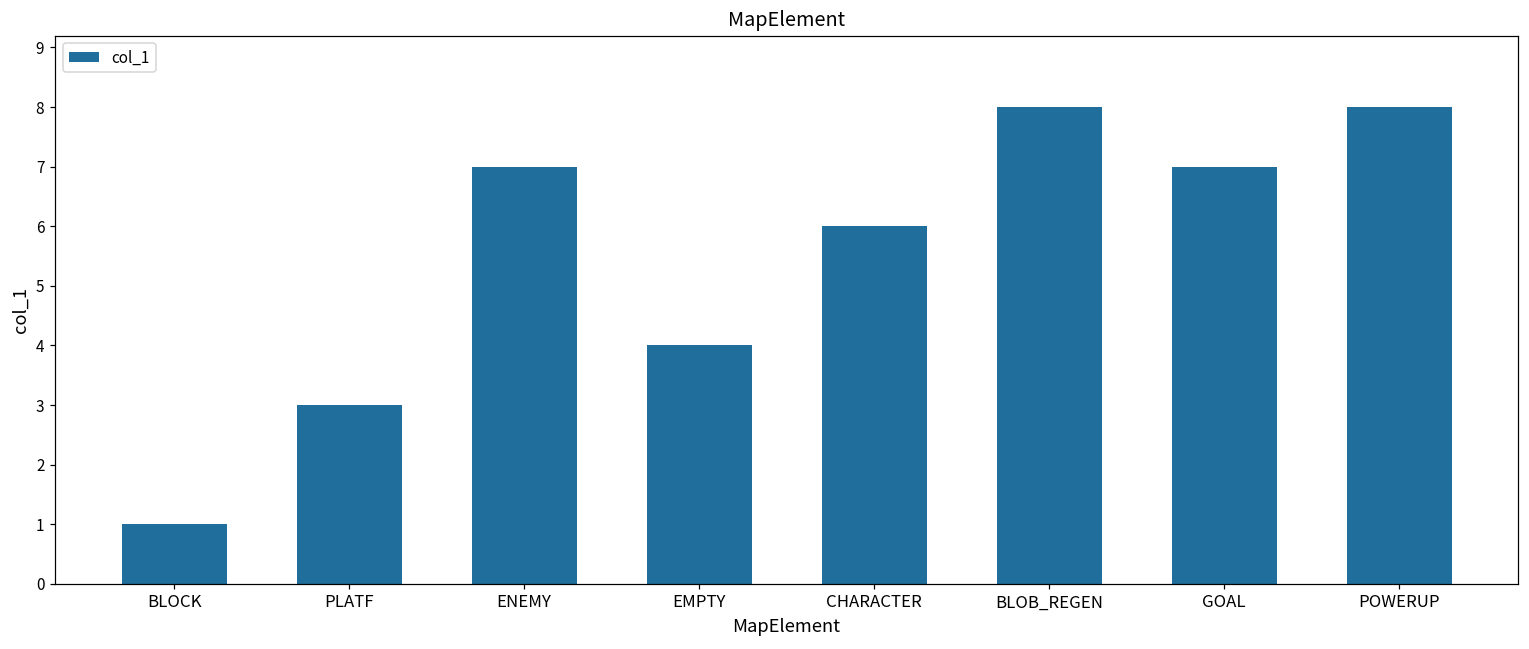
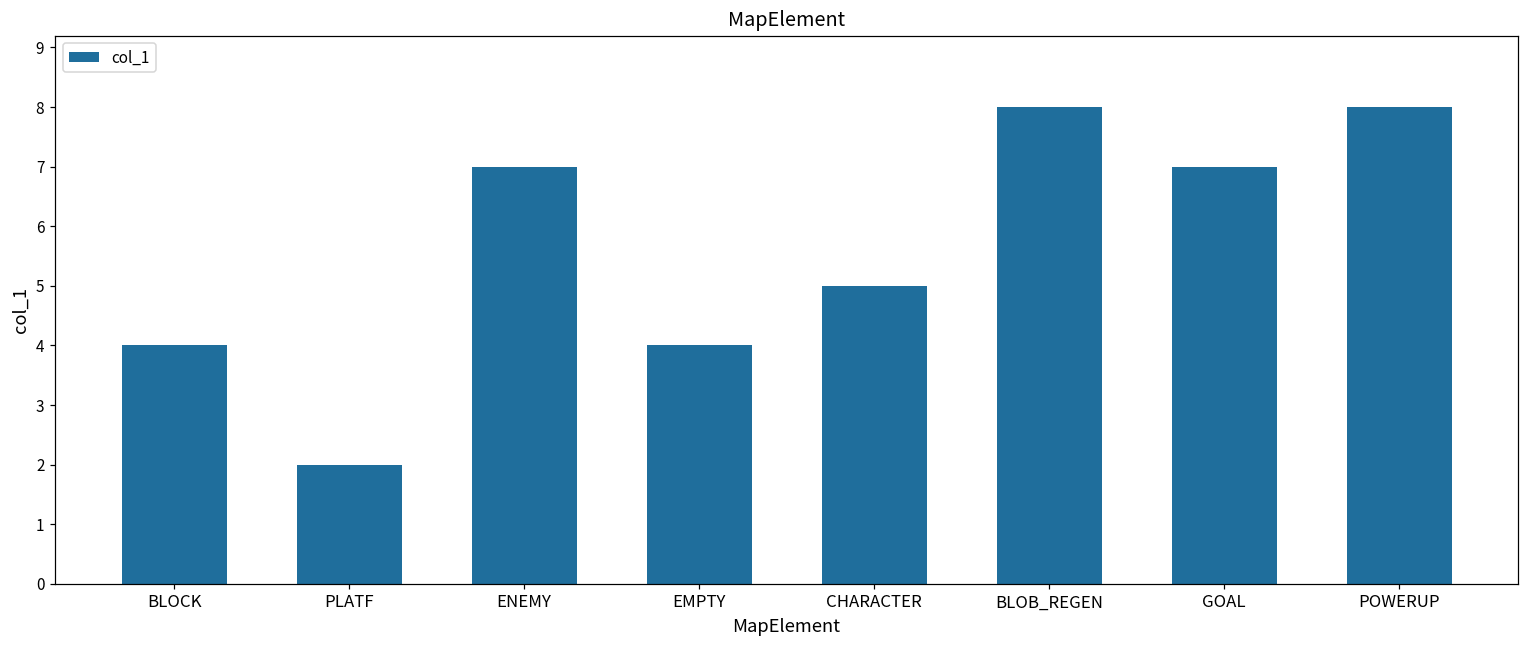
  {
-   "BLOCK": 1,
-   "PLATF": 3,
+   "BLOCK": 4,
+   "PLATF": 2,
    "ENEMY": 7,
    "EMPTY": 4,
-   "CHARACTER": 6,
+   "CHARACTER": 5,
    "BLOB_REGEN": 8,
    "GOAL": 7,
    "POWERUP": 8
  }
